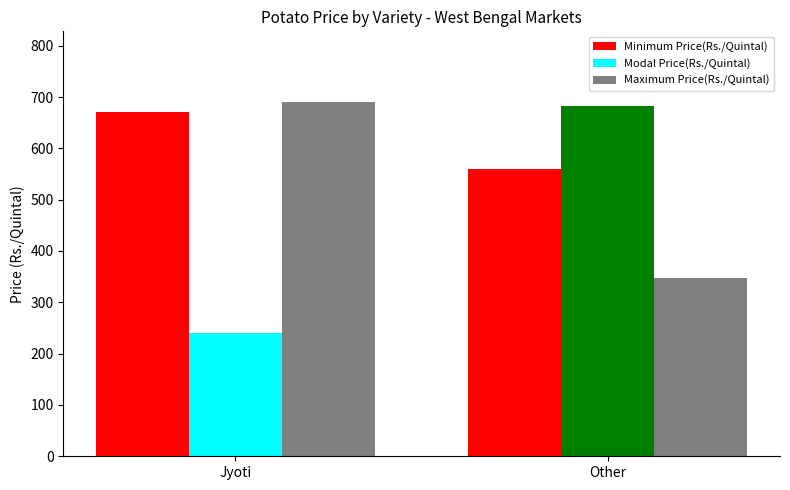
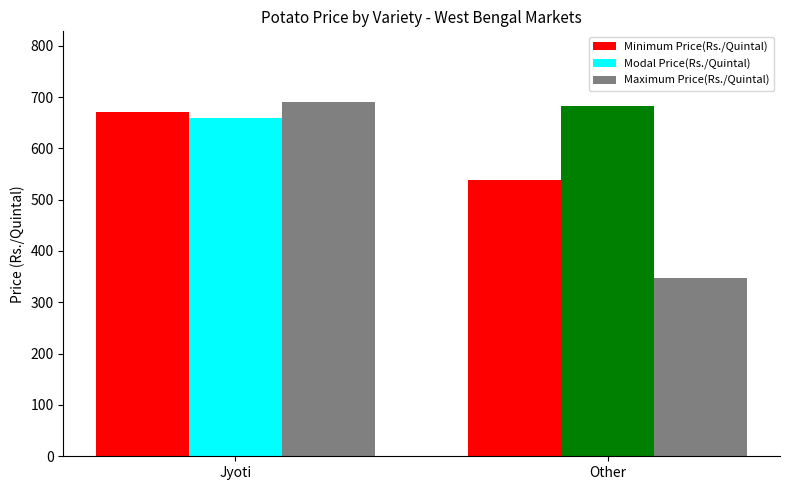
  {
    "Minimum Price(Rs./Quintal)": {
      "Jyoti": 670,
-     "Other": 560
+     "Other": 540
    },
    "Modal Price(Rs./Quintal)": {
-     "Jyoti": 240,
+     "Jyoti": 660,
      "Other": 680
    },
    "Maximum Price(Rs./Quintal)": {
      "Jyoti": 690,
      "Other": 350
    }
  }
